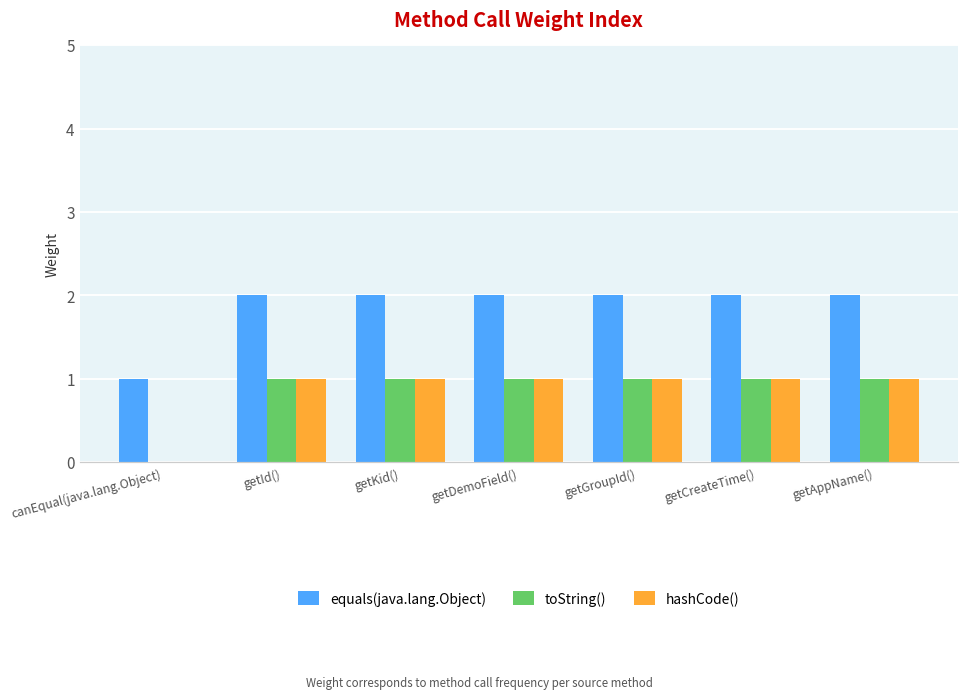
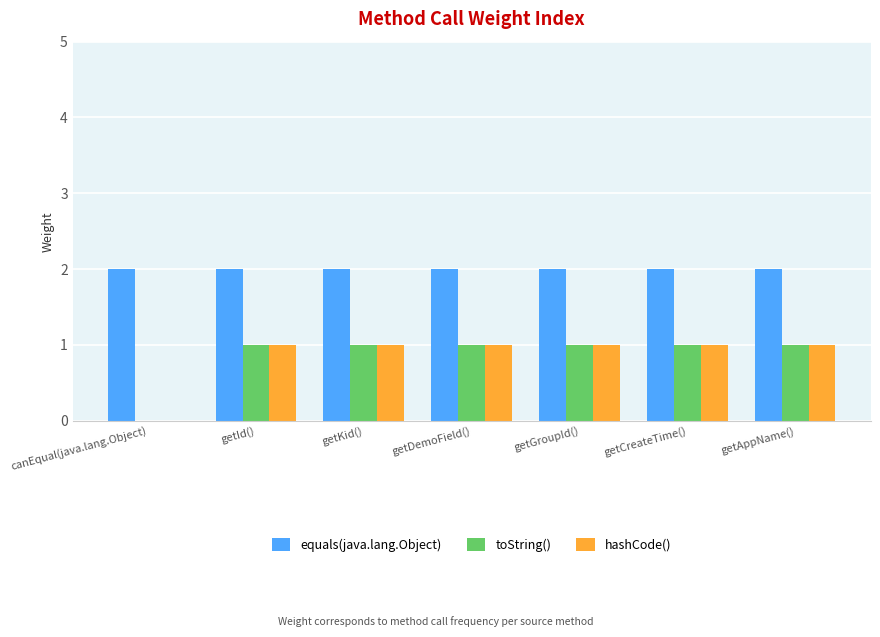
  {
    "equals(java.lang.Object)": {
-     "canEqual(java.lang.Object)": 1,
+     "canEqual(java.lang.Object)": 2,
      "getId()": 2,
      "getKid()": 2,
      "getDemoField()": 2,
      "getGroupId()": 2,
      "getCreateTime()": 2,
      "getAppName()": 2
    },
    "toString()": {
      "canEqual(java.lang.Object)": 0,
      "getId()": 1,
      "getKid()": 1,
      "getDemoField()": 1,
      "getGroupId()": 1,
      "getCreateTime()": 1,
      "getAppName()": 1
    },
    "hashCode()": {
      "canEqual(java.lang.Object)": 0,
      "getId()": 1,
      "getKid()": 1,
      "getDemoField()": 1,
      "getGroupId()": 1,
      "getCreateTime()": 1,
      "getAppName()": 1
    }
  }
